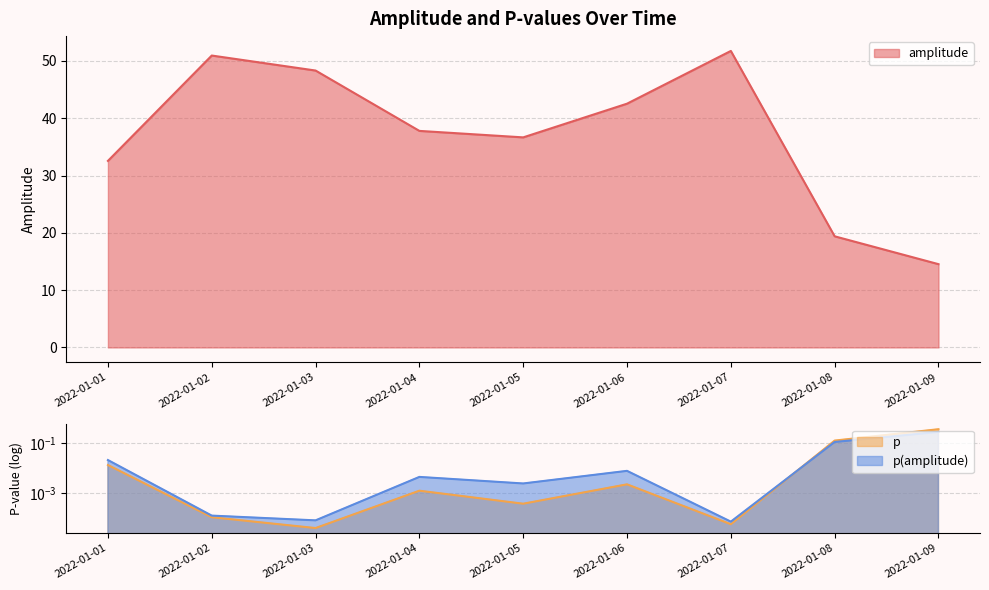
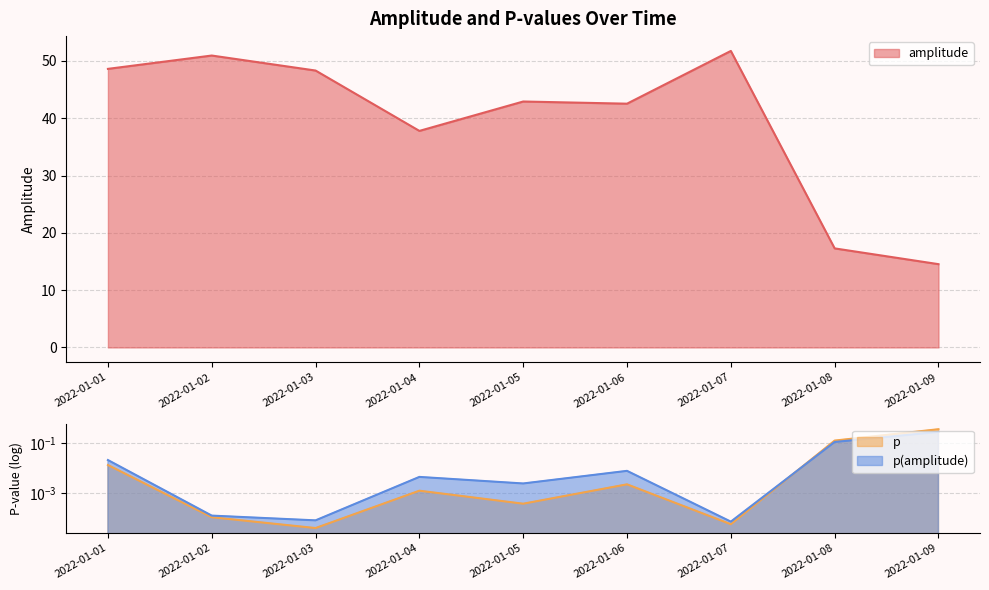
  {
    "Amplitude and P-values Over Time": {
-     "2022-01-01": 33,
+     "2022-01-01": 49,
      "2022-01-02": 51,
      "2022-01-03": 48,
      "2022-01-04": 38,
-     "2022-01-05": 37,
+     "2022-01-05": 43,
      "2022-01-06": 43,
      "2022-01-07": 52,
-     "2022-01-08": 19,
+     "2022-01-08": 17,
      "2022-01-09": 15
    }
  }
